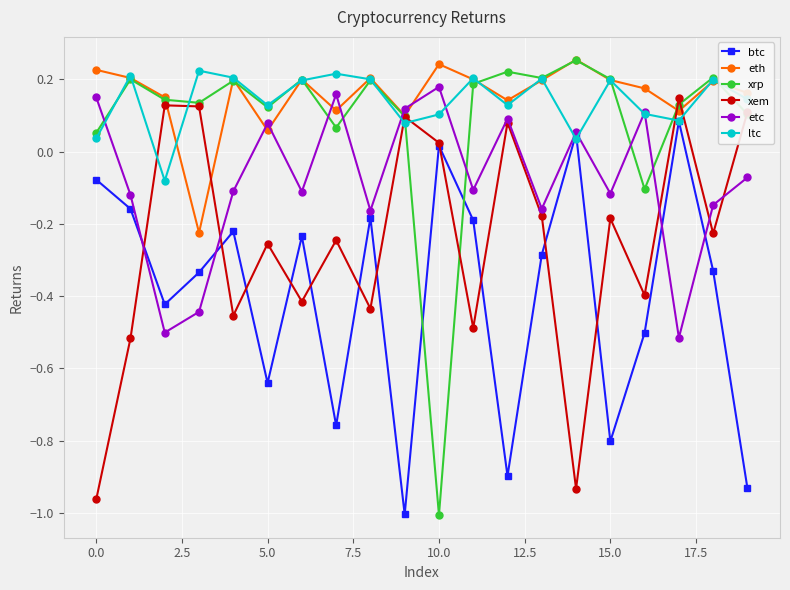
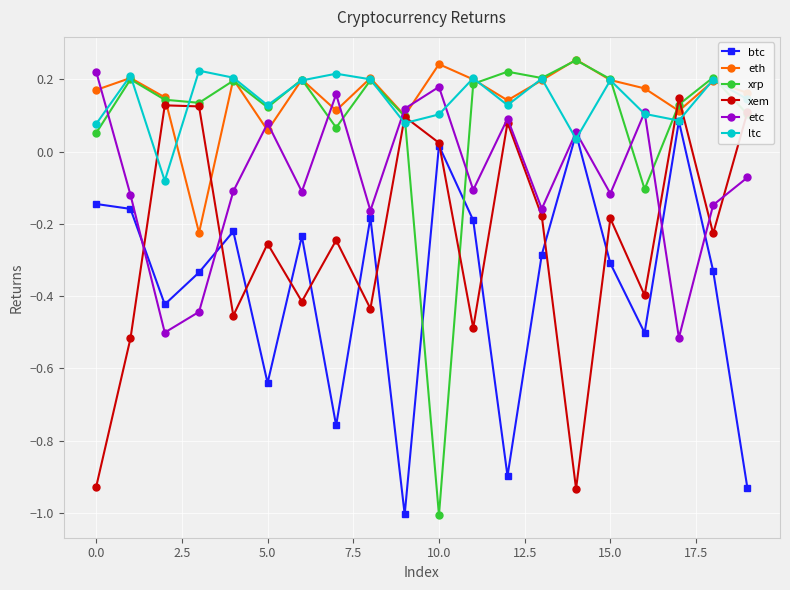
  {
    "btc": {
-     "0.0": -0.08,
+     "0.0": -0.15,
      "5.0": -0.64,
      "10.0": 0.02,
-     "15.0": -0.80
+     "15.0": -0.31
    },
    "eth": {
-     "0.0": 0.23,
+     "0.0": 0.17,
      "5.0": 0.06,
      "10.0": 0.24
    },
    "xrp": {
      "0.0": 0.05,
      "10.0": -1.01
    },
    "xem": {
-     "0.0": -0.96,
+     "0.0": -0.93,
      "5.0": -0.26,
      "10.0": 0.02,
      "15.0": -0.19
    },
    "etc": {
-     "0.0": 0.15,
+     "0.0": 0.22,
      "5.0": 0.08,
      "10.0": 0.18,
      "15.0": -0.12
    },
    "ltc": {
-     "0.0": 0.04,
+     "0.0": 0.08,
      "10.0": 0.10
    }
  }
